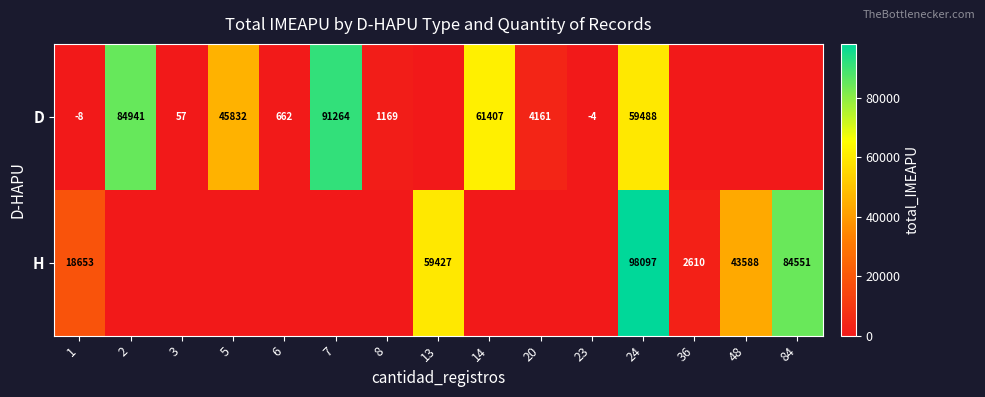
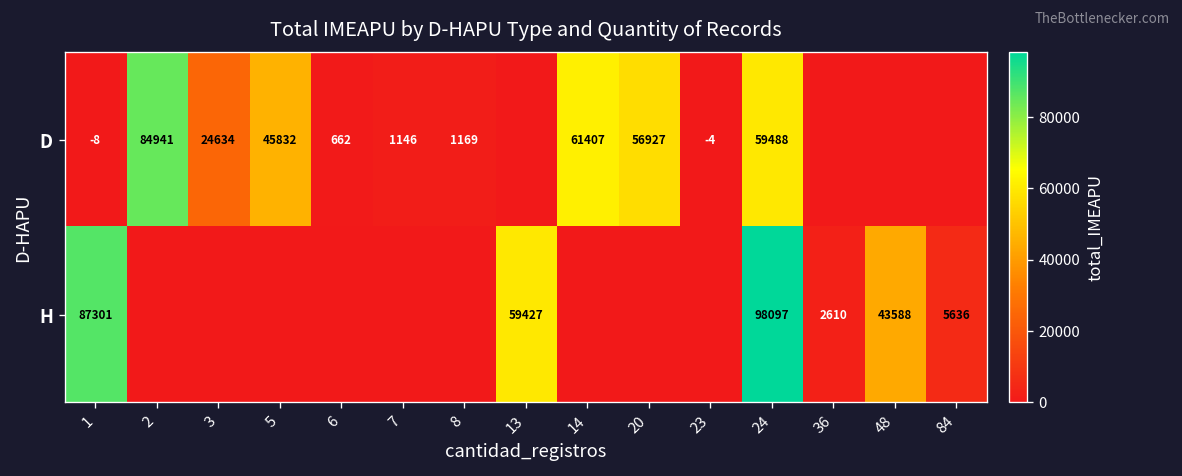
  {
    "D": {
      "1": -8,
      "2": 84941,
-     "3": 57,
+     "3": 24634,
      "5": 45832,
      "6": 662,
-     "7": 91264,
+     "7": 1146,
      "8": 1169,
      "14": 61407,
-     "20": 4161,
+     "20": 56927,
      "23": -4,
      "24": 59488
    },
    "H": {
-     "1": 18653,
+     "1": 87301,
      "13": 59427,
      "24": 98097,
      "36": 2610,
      "48": 43588,
-     "84": 84551
+     "84": 5636
    }
  }
